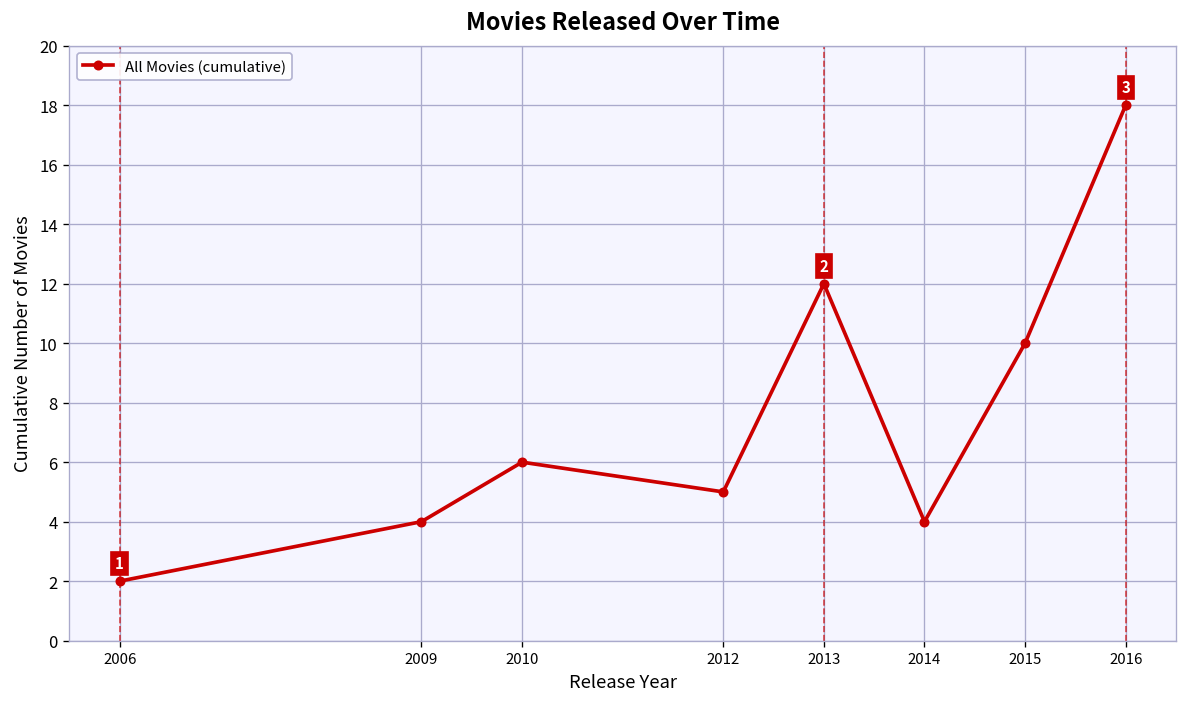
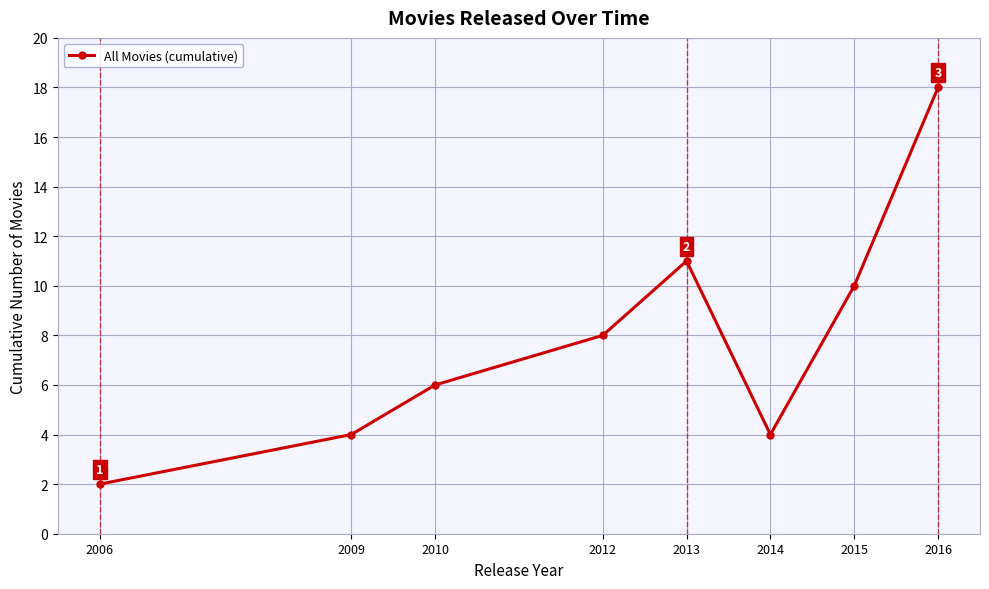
  {
    "2009": 4,
    "2010": 6,
-   "2012": 5,
-   "2013": 12,
+   "2012": 8,
+   "2013": 11,
    "2014": 4,
    "2015": 10
  }
